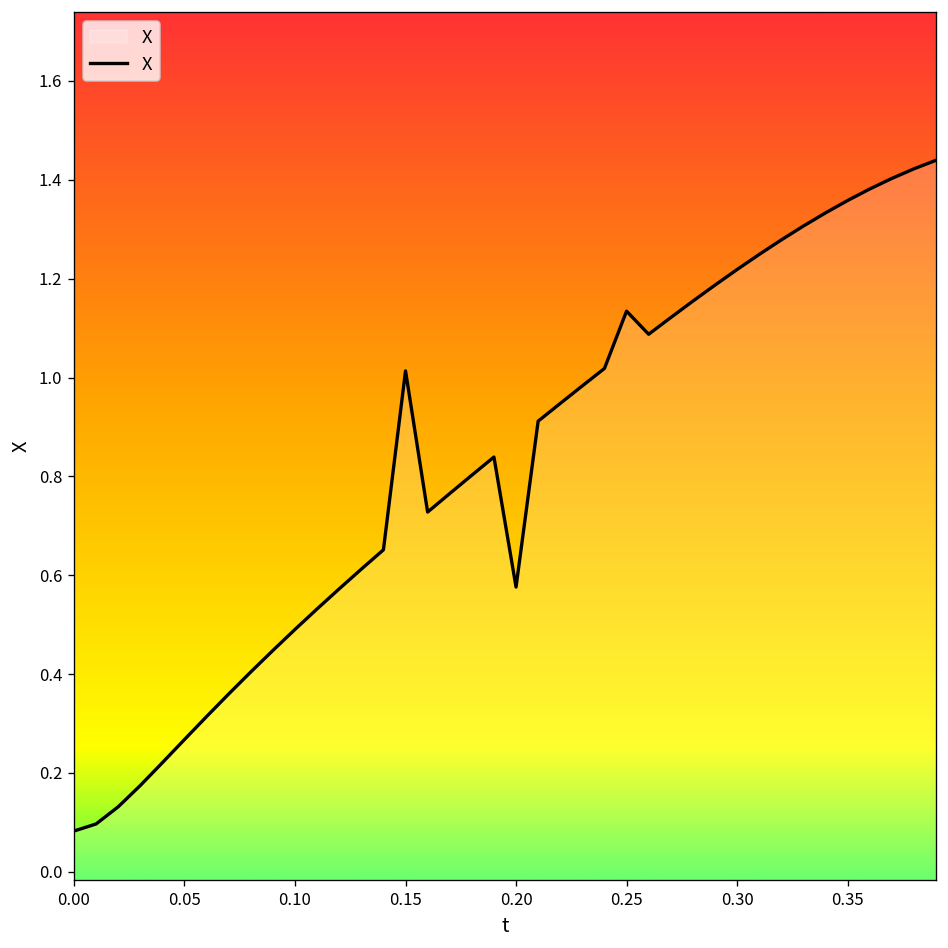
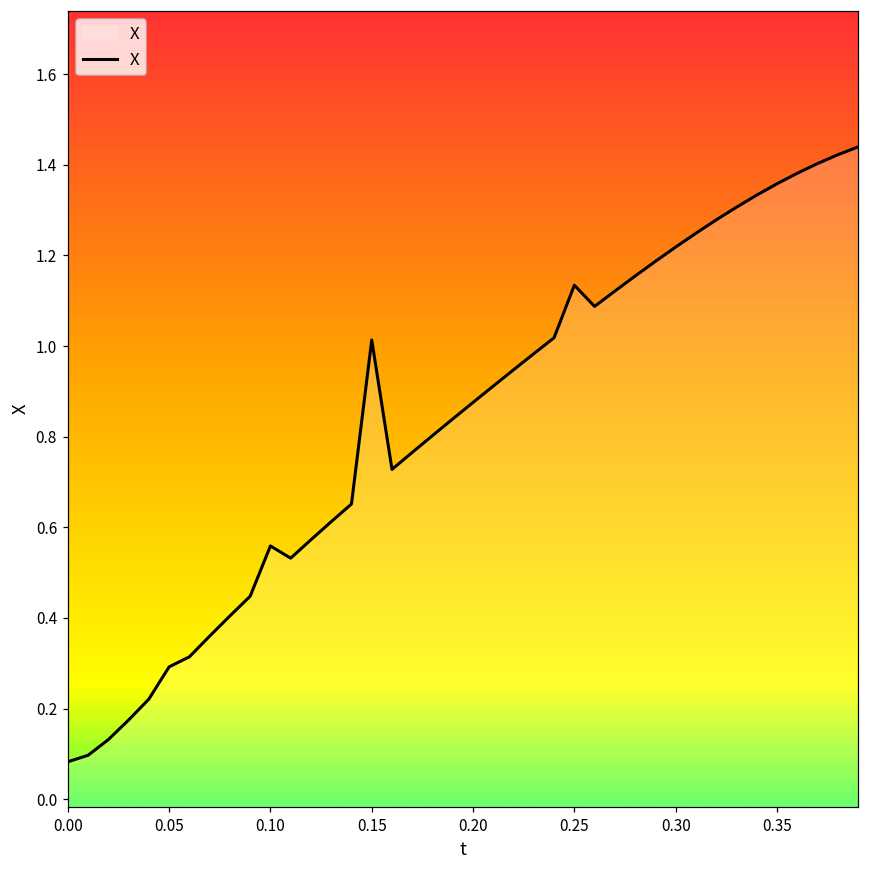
  {
    "0.00": 0.08,
-   "0.05": 0.27,
-   "0.10": 0.49,
+   "0.05": 0.29,
+   "0.10": 0.56,
    "0.15": 1.01,
-   "0.20": 0.58,
+   "0.20": 0.88,
    "0.25": 1.13,
    "0.30": 1.22,
    "0.35": 1.36
  }
